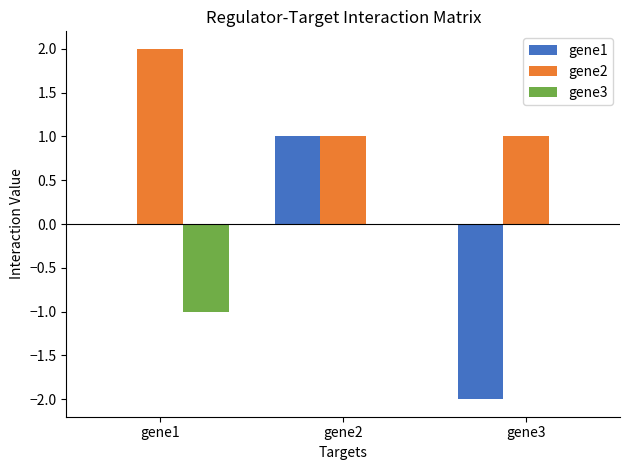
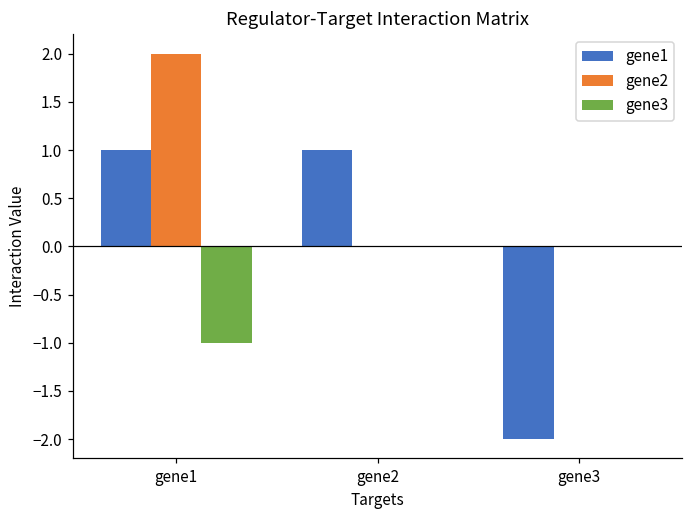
  {
    "gene1": {
-     "gene1": 0,
+     "gene1": 1,
      "gene2": 1,
      "gene3": -2
    },
    "gene2": {
      "gene1": 2,
-     "gene2": 1,
-     "gene3": 1
+     "gene2": 0,
+     "gene3": 0
    },
    "gene3": {
      "gene1": -1,
      "gene2": 0,
      "gene3": 0
    }
  }
